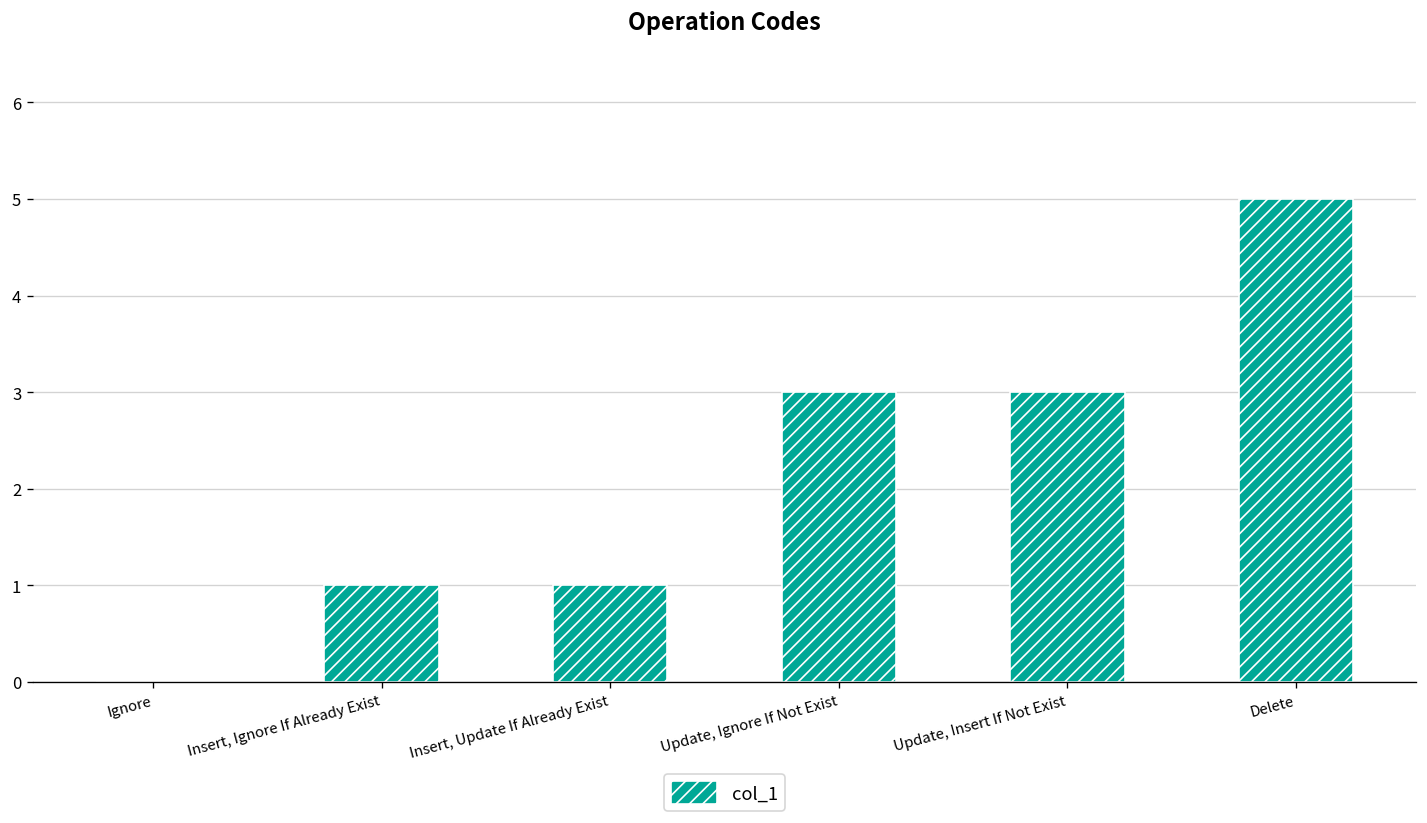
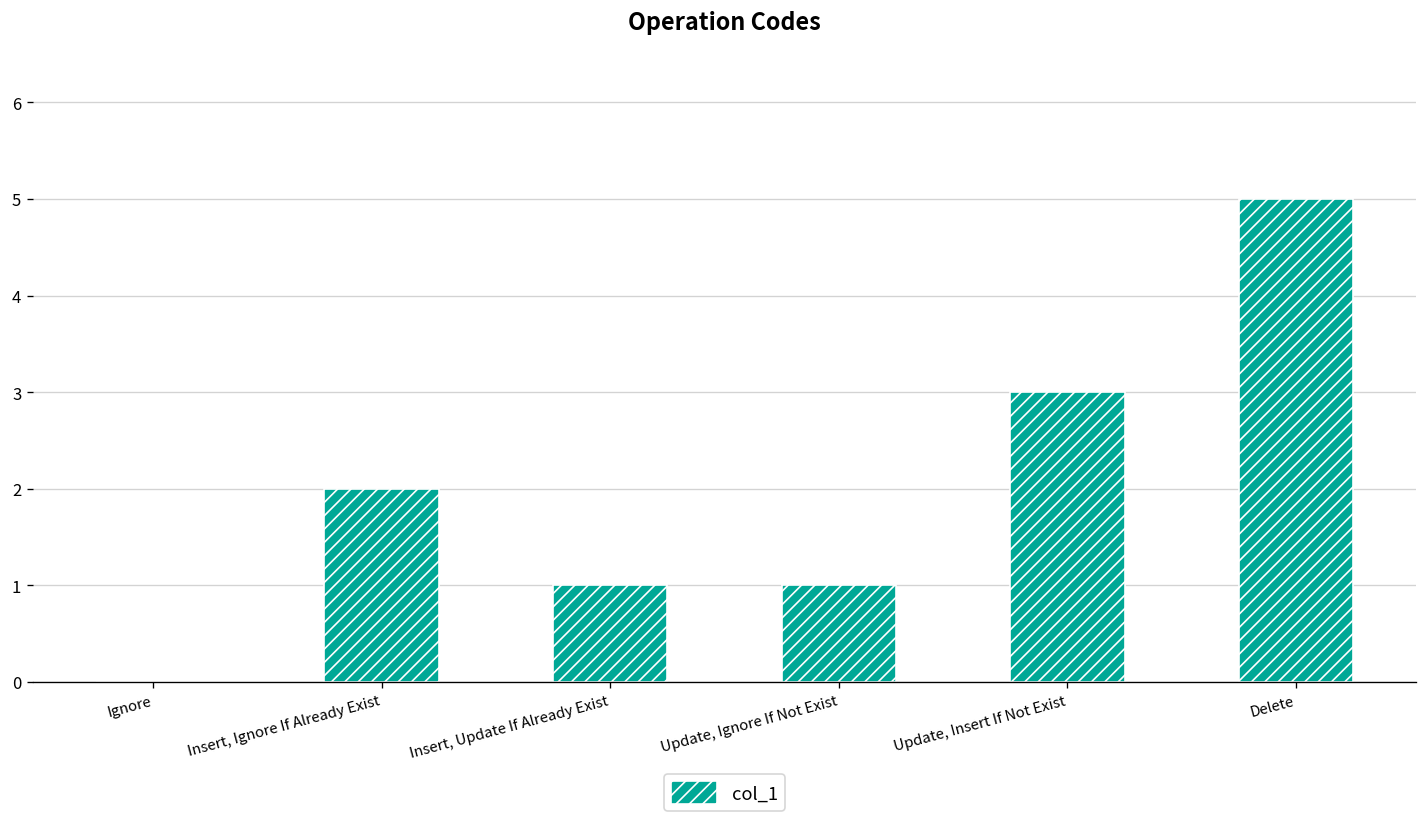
  {
    "Ignore": 0,
-   "Insert, Ignore If Already Exist": 1,
+   "Insert, Ignore If Already Exist": 2,
    "Insert, Update If Already Exist": 1,
-   "Update, Ignore If Not Exist": 3,
+   "Update, Ignore If Not Exist": 1,
    "Update, Insert If Not Exist": 3,
    "Delete": 5
  }
